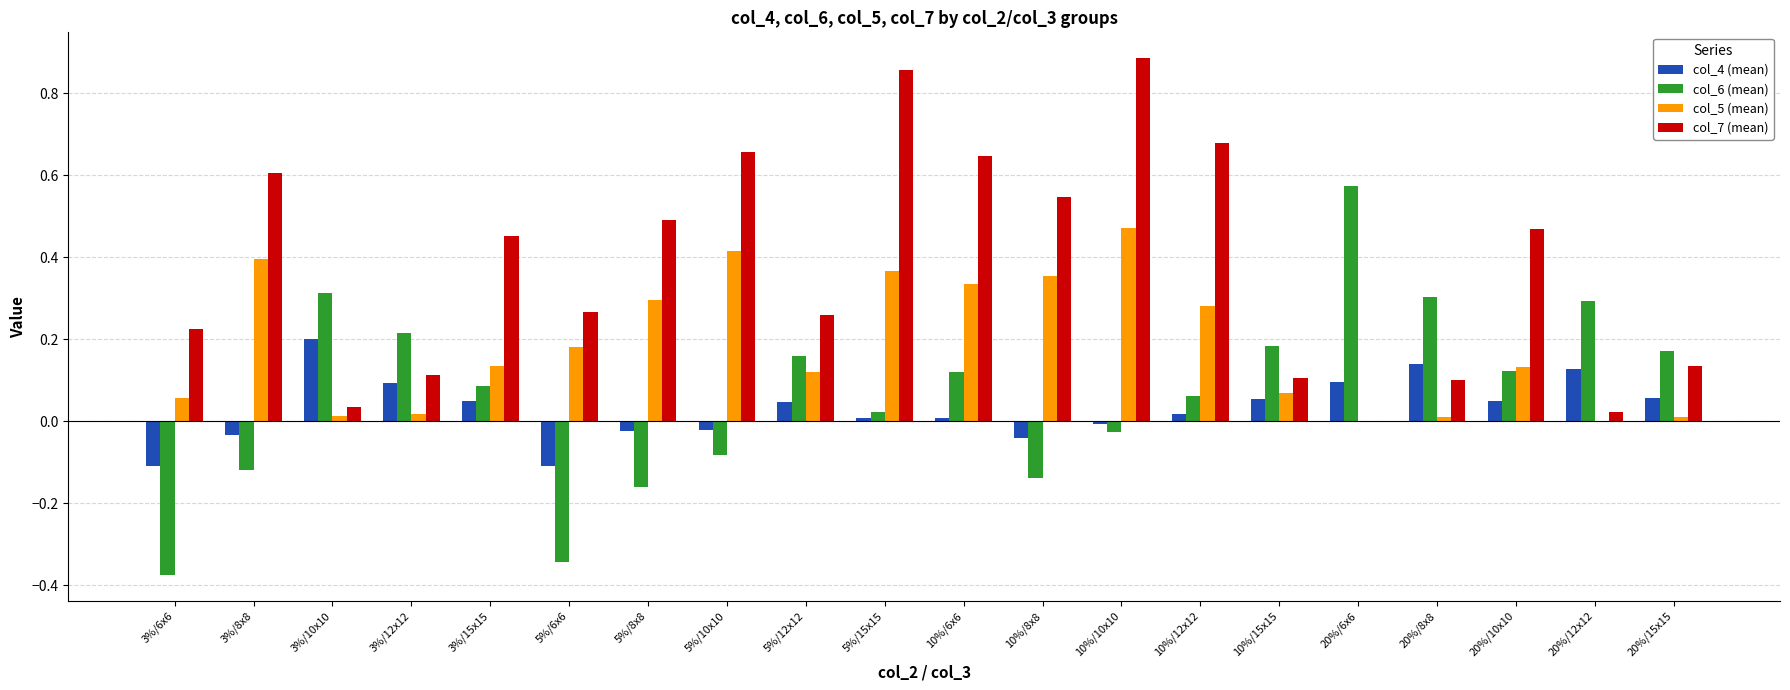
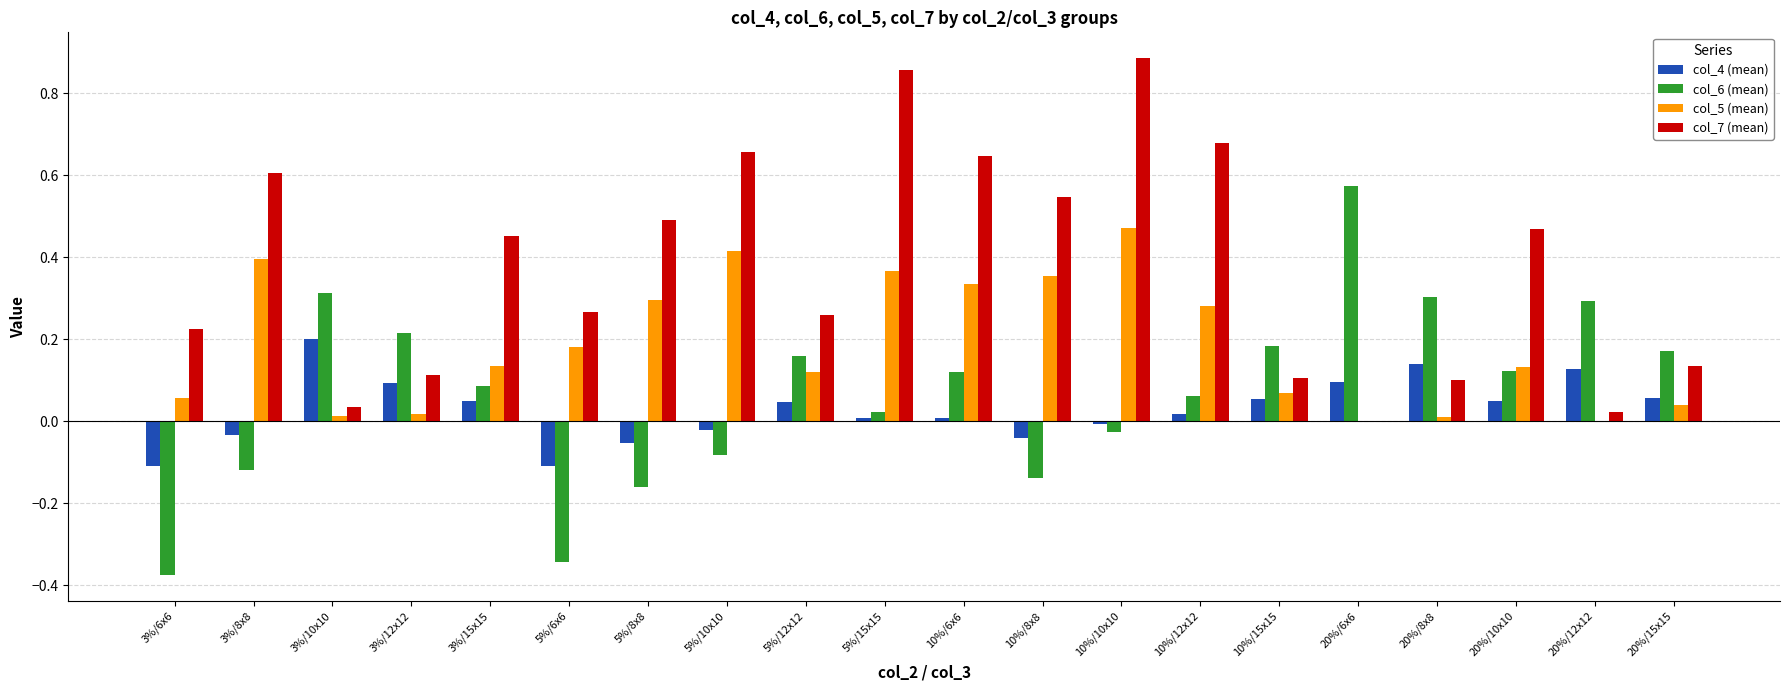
  {
    "col_4 (mean)": {
      "3%/6x6": -0.11,
      "3%/8x8": -0.03,
      "3%/10x10": 0.20,
      "3%/12x12": 0.09,
      "3%/15x15": 0.05,
      "5%/6x6": -0.11,
-     "5%/8x8": -0.02,
+     "5%/8x8": -0.05,
      "5%/10x10": -0.02,
      "5%/12x12": 0.05,
      "5%/15x15": 0.01,
      "10%/6x6": 0.01,
      "10%/8x8": -0.04,
      "10%/12x12": 0.02,
      "10%/15x15": 0.05,
      "20%/6x6": 0.10,
      "20%/8x8": 0.14,
      "20%/10x10": 0.05,
      "20%/12x12": 0.13,
      "20%/15x15": 0.06
    },
    "col_6 (mean)": {
      "3%/6x6": -0.38,
      "3%/8x8": -0.12,
      "3%/10x10": 0.31,
      "3%/12x12": 0.22,
      "3%/15x15": 0.09,
      "5%/6x6": -0.34,
      "5%/8x8": -0.16,
      "5%/10x10": -0.08,
      "5%/12x12": 0.16,
      "5%/15x15": 0.02,
      "10%/6x6": 0.12,
      "10%/8x8": -0.14,
      "10%/10x10": -0.03,
      "10%/12x12": 0.06,
      "10%/15x15": 0.18,
      "20%/6x6": 0.58,
      "20%/8x8": 0.30,
      "20%/10x10": 0.12,
      "20%/12x12": 0.29,
      "20%/15x15": 0.17
    },
    "col_5 (mean)": {
      "3%/6x6": 0.06,
      "3%/8x8": 0.40,
      "3%/10x10": 0.01,
      "3%/12x12": 0.02,
      "3%/15x15": 0.14,
      "5%/6x6": 0.18,
      "5%/8x8": 0.30,
      "5%/10x10": 0.42,
      "5%/12x12": 0.12,
      "5%/15x15": 0.37,
      "10%/6x6": 0.34,
      "10%/8x8": 0.35,
      "10%/10x10": 0.47,
      "10%/12x12": 0.28,
      "10%/15x15": 0.07,
      "20%/8x8": 0.01,
      "20%/10x10": 0.13,
-     "20%/15x15": 0.01
+     "20%/15x15": 0.04
    },
    "col_7 (mean)": {
      "3%/6x6": 0.23,
      "3%/8x8": 0.61,
      "3%/10x10": 0.04,
      "3%/12x12": 0.11,
      "3%/15x15": 0.45,
      "5%/6x6": 0.27,
      "5%/8x8": 0.49,
      "5%/10x10": 0.66,
      "5%/12x12": 0.26,
      "5%/15x15": 0.86,
      "10%/6x6": 0.65,
      "10%/8x8": 0.55,
      "10%/10x10": 0.89,
      "10%/12x12": 0.68,
      "10%/15x15": 0.11,
      "20%/8x8": 0.10,
      "20%/10x10": 0.47,
      "20%/12x12": 0.02,
      "20%/15x15": 0.14
    }
  }
